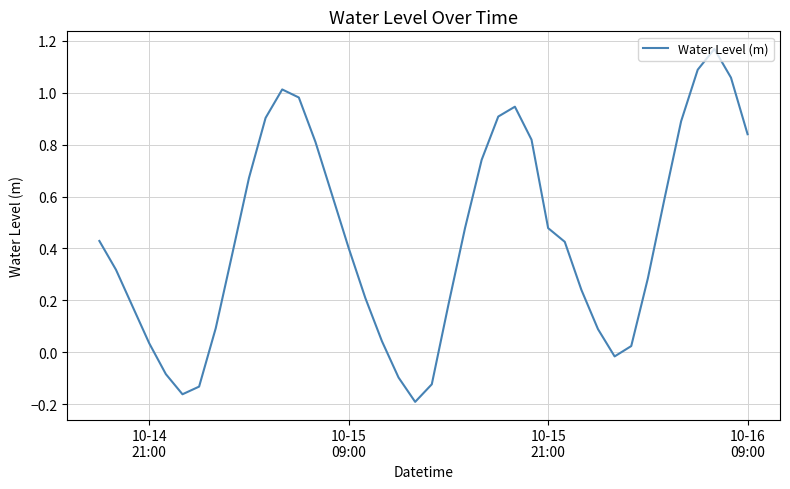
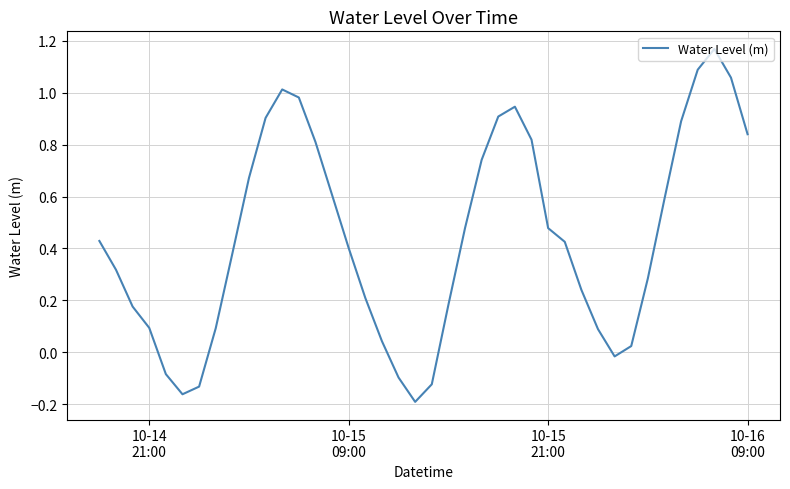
  {
-   "10-14 21:00": 0.03,
+   "10-14 21:00": 0.09,
    "10-15 09:00": 0.40,
    "10-15 21:00": 0.48,
    "10-16 09:00": 0.84
  }
